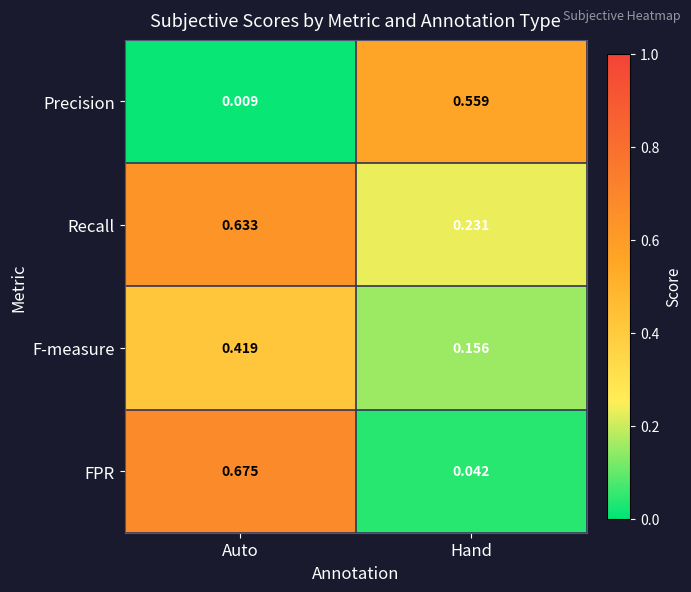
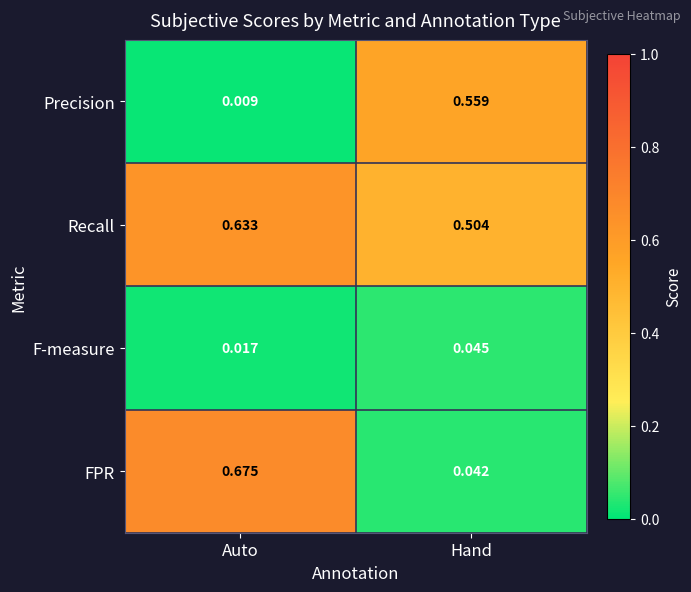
  {
    "Precision": {
      "Auto": 0.009,
      "Hand": 0.559
    },
    "Recall": {
      "Auto": 0.633,
-     "Hand": 0.231
+     "Hand": 0.504
    },
    "F-measure": {
-     "Auto": 0.419,
-     "Hand": 0.156
+     "Auto": 0.017,
+     "Hand": 0.045
    },
    "FPR": {
      "Auto": 0.675,
      "Hand": 0.042
    }
  }
